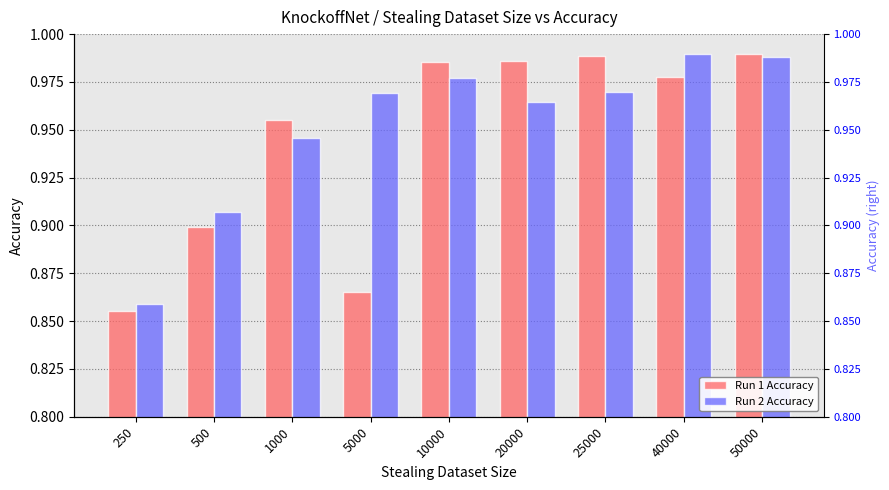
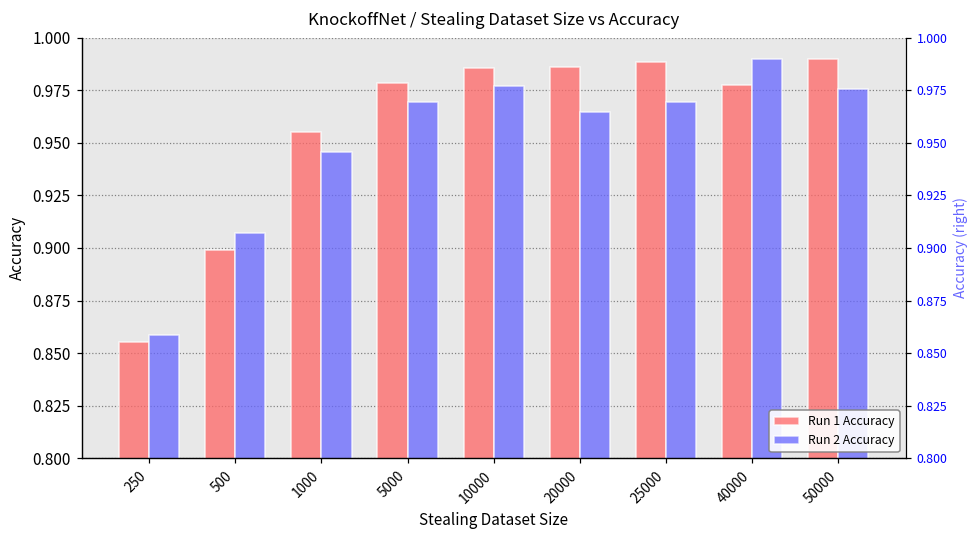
  {
    "Run 1 Accuracy": {
      "250": 0.855,
      "500": 0.899,
      "1000": 0.955,
-     "5000": 0.865,
+     "5000": 0.978,
      "10000": 0.985,
      "20000": 0.986,
      "25000": 0.989,
      "40000": 0.978,
      "50000": 0.990
    },
    "Run 2 Accuracy": {
      "250": 0.859,
      "500": 0.907,
      "1000": 0.946,
      "5000": 0.969,
      "10000": 0.977,
      "20000": 0.965,
      "25000": 0.970,
      "40000": 0.990,
-     "50000": 0.988
+     "50000": 0.975
    }
  }
